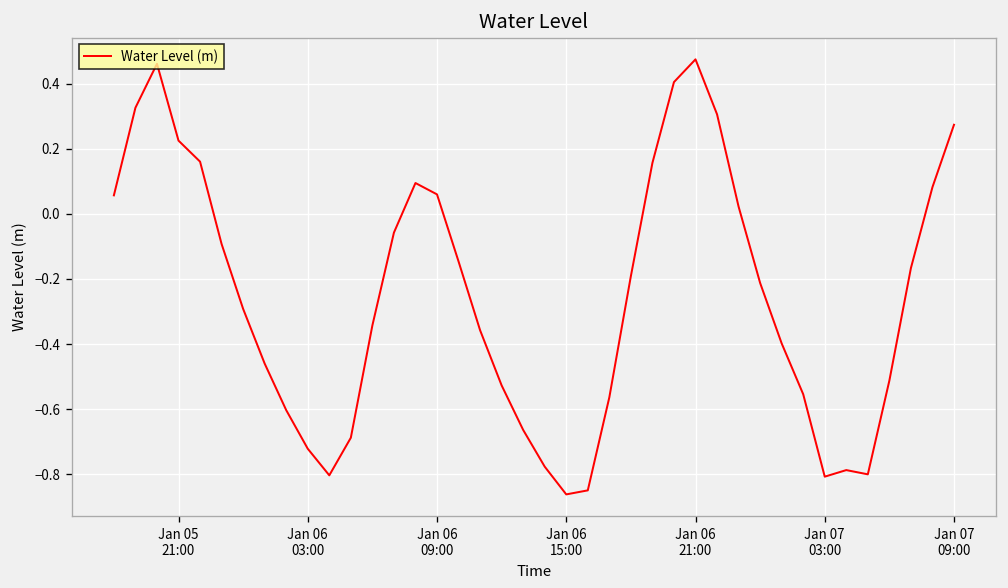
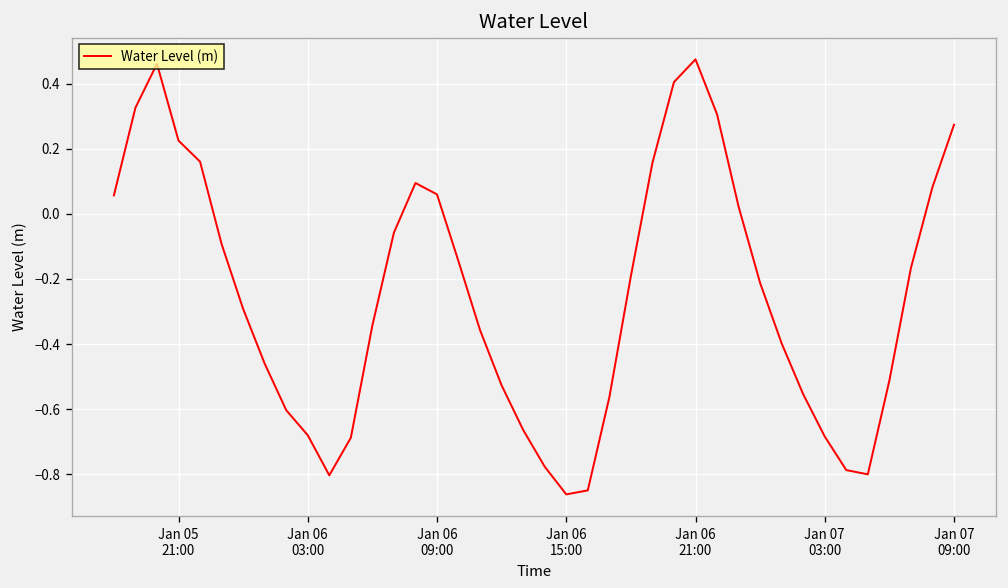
  {
    "Jan 05 21:00": 0.23,
-   "Jan 06 03:00": -0.72,
+   "Jan 06 03:00": -0.68,
    "Jan 06 09:00": 0.06,
    "Jan 06 15:00": -0.86,
    "Jan 06 21:00": 0.48,
-   "Jan 07 03:00": -0.81,
+   "Jan 07 03:00": -0.68,
    "Jan 07 09:00": 0.27
  }
